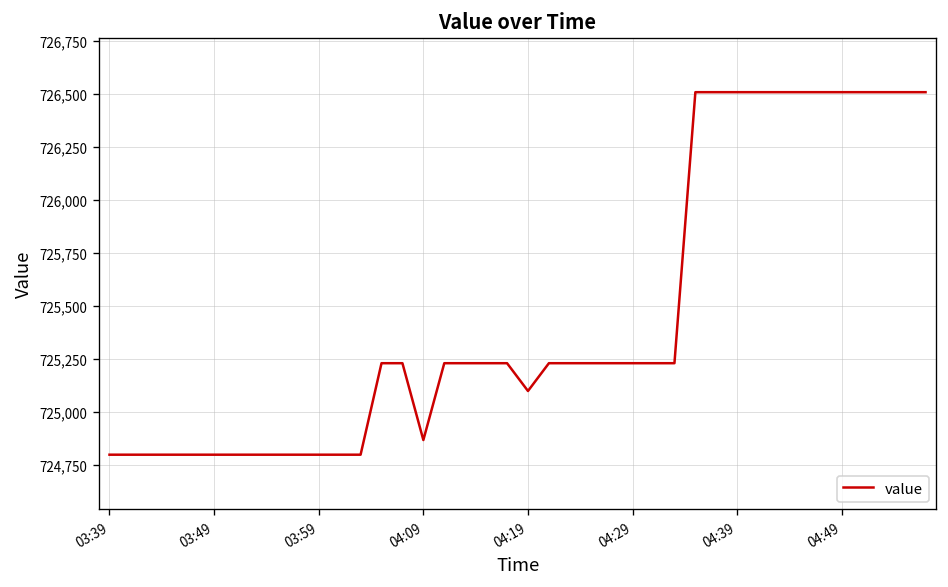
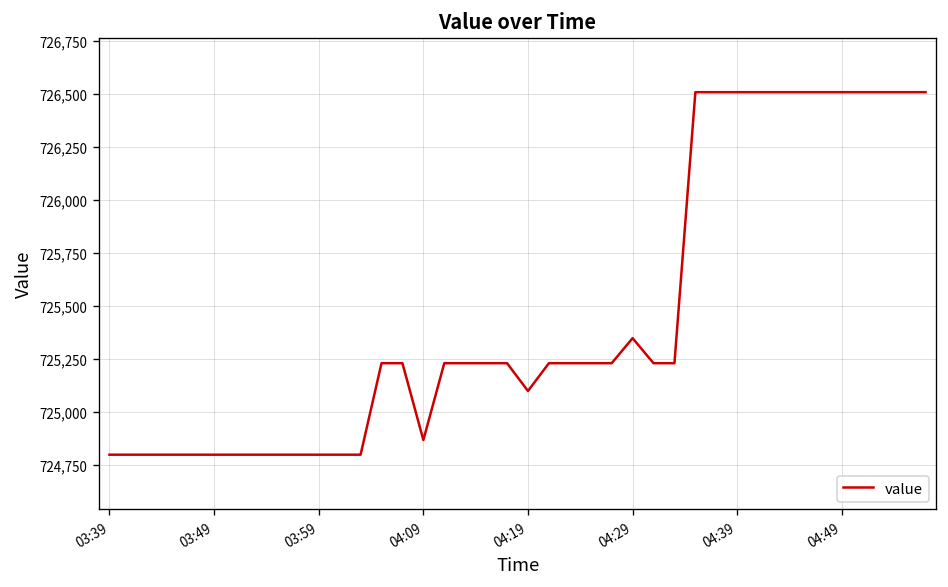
  {
    "03:39": "724,800",
    "03:49": "724,800",
    "03:59": "724,800",
    "04:09": "724,870",
    "04:19": "725,100",
-   "04:29": "725,230",
+   "04:29": "725,350",
    "04:39": "726,510",
    "04:49": "726,510"
  }
